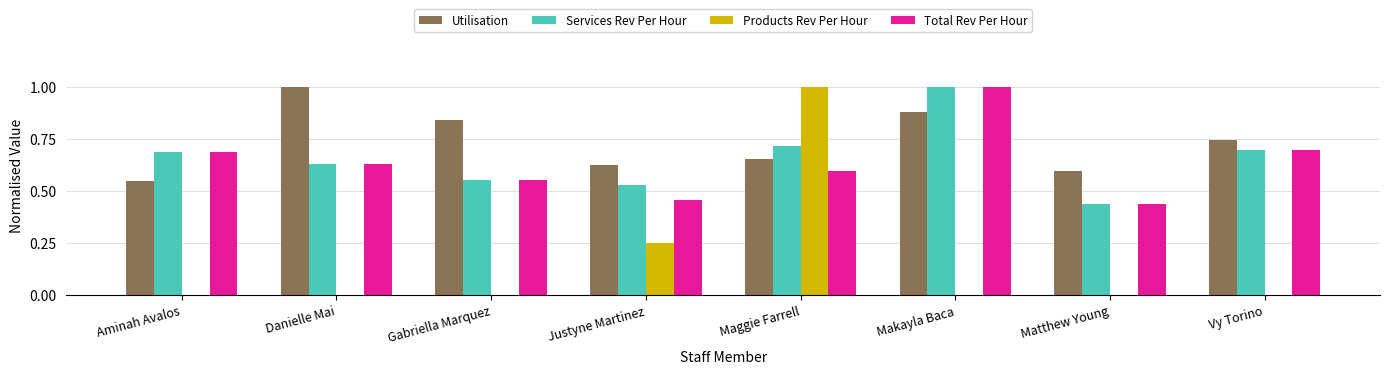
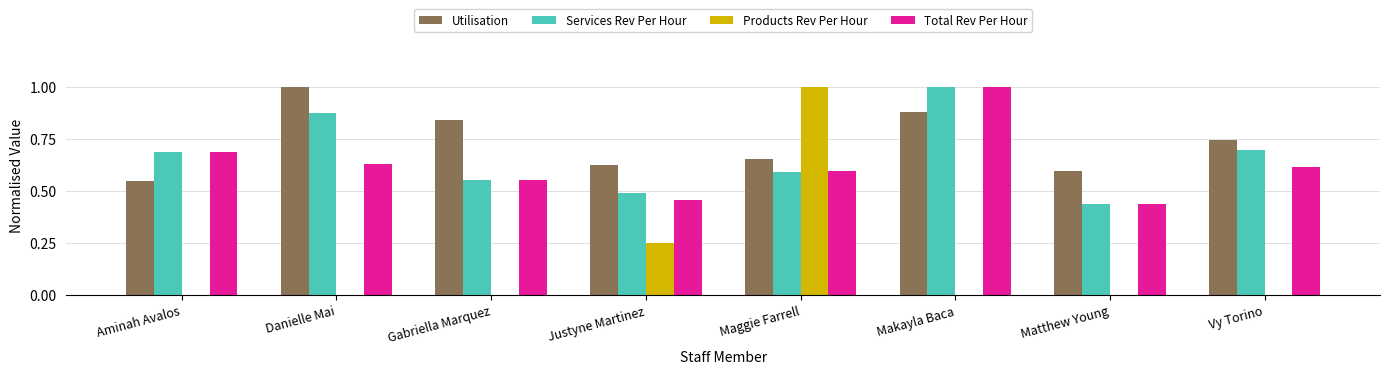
  {
    "Utilisation": {
      "Aminah Avalos": 0.55,
      "Danielle Mai": 1.00,
      "Gabriella Marquez": 0.84,
      "Justyne Martinez": 0.63,
      "Maggie Farrell": 0.66,
      "Makayla Baca": 0.88,
      "Matthew Young": 0.60,
      "Vy Torino": 0.75
    },
    "Services Rev Per Hour": {
      "Aminah Avalos": 0.69,
-     "Danielle Mai": 0.63,
+     "Danielle Mai": 0.87,
      "Gabriella Marquez": 0.55,
-     "Justyne Martinez": 0.53,
-     "Maggie Farrell": 0.72,
+     "Justyne Martinez": 0.49,
+     "Maggie Farrell": 0.59,
      "Makayla Baca": 1.00,
      "Matthew Young": 0.44,
      "Vy Torino": 0.70
    },
    "Products Rev Per Hour": {
      "Aminah Avalos": 0.00,
      "Danielle Mai": 0.00,
      "Gabriella Marquez": 0.00,
      "Justyne Martinez": 0.25,
      "Maggie Farrell": 1.00,
      "Makayla Baca": 0.00,
      "Matthew Young": 0.00,
      "Vy Torino": 0.00
    },
    "Total Rev Per Hour": {
      "Aminah Avalos": 0.69,
      "Danielle Mai": 0.63,
      "Gabriella Marquez": 0.55,
      "Justyne Martinez": 0.45,
      "Maggie Farrell": 0.60,
      "Makayla Baca": 1.00,
      "Matthew Young": 0.44,
-     "Vy Torino": 0.70
+     "Vy Torino": 0.62
    }
  }
